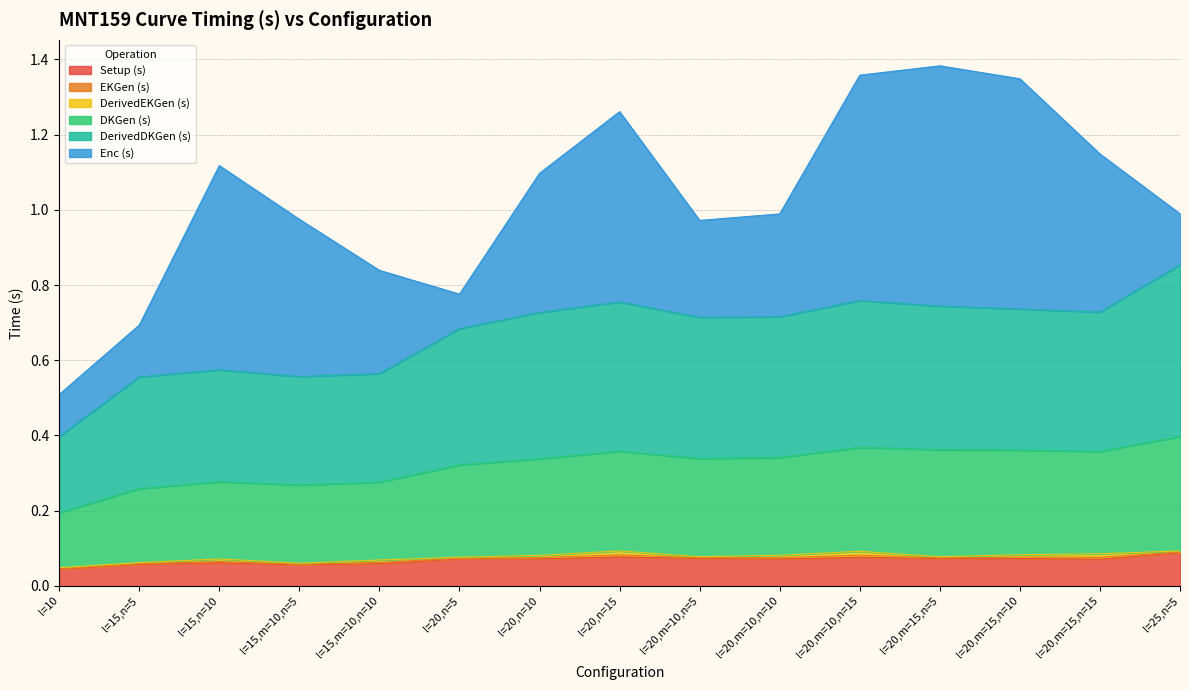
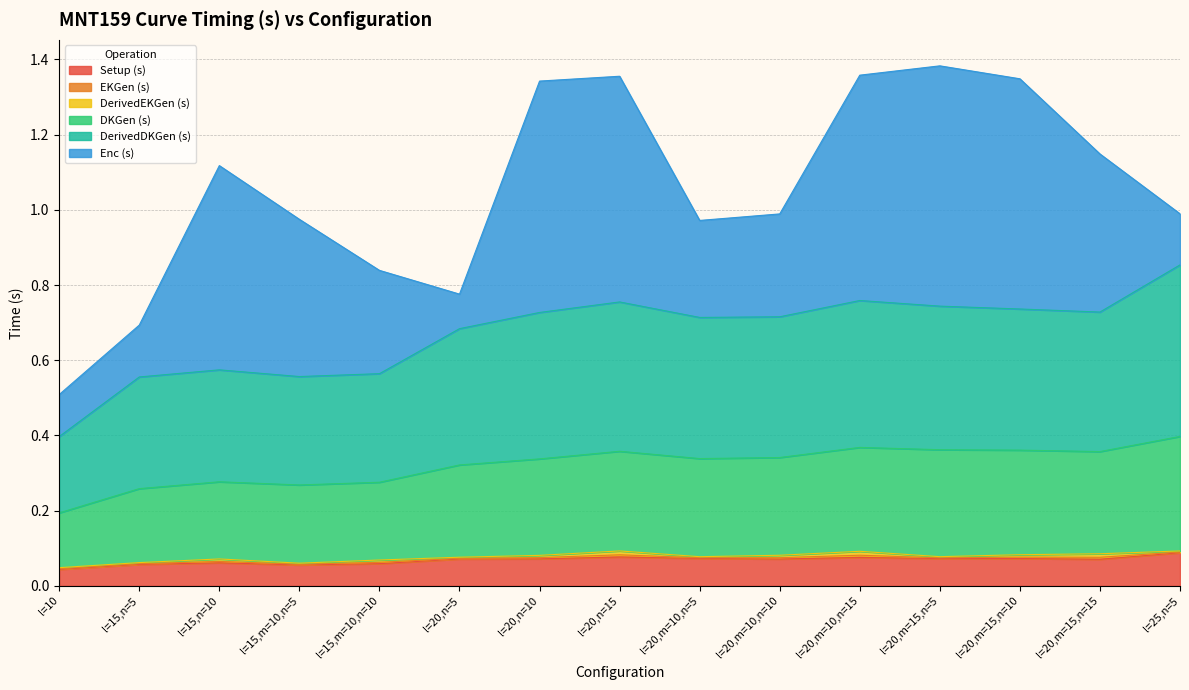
  {
    "DerivedEKGen (s)": {
      "l=20,n=15": 0.01,
      "l=20,m=10,n=15": 0.01,
      "l=20,m=15,n=15": 0.01
    },
    "Enc (s)": {
      "l=10": 0.11,
      "l=15,n=5": 0.14,
      "l=15,n=10": 0.54,
      "l=15,m=10,n=5": 0.42,
      "l=15,m=10,n=10": 0.27,
      "l=20,n=5": 0.09,
-     "l=20,n=10": 0.37,
-     "l=20,n=15": 0.51,
+     "l=20,n=10": 0.62,
+     "l=20,n=15": 0.60,
      "l=20,m=10,n=5": 0.26,
      "l=20,m=10,n=10": 0.27,
      "l=20,m=10,n=15": 0.60,
      "l=20,m=15,n=5": 0.64,
      "l=20,m=15,n=10": 0.61,
      "l=20,m=15,n=15": 0.42,
      "l=25,n=5": 0.14
    }
  }
